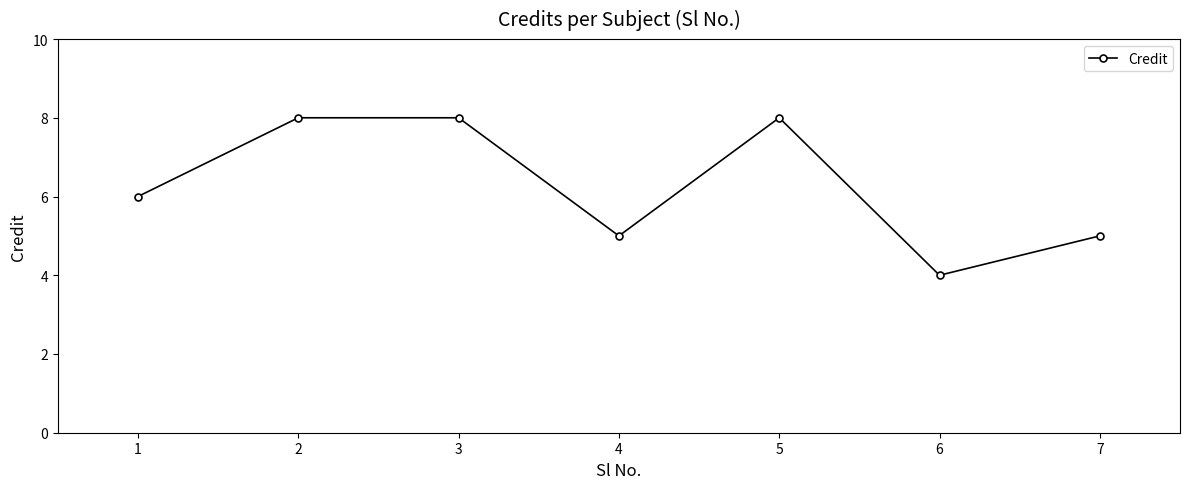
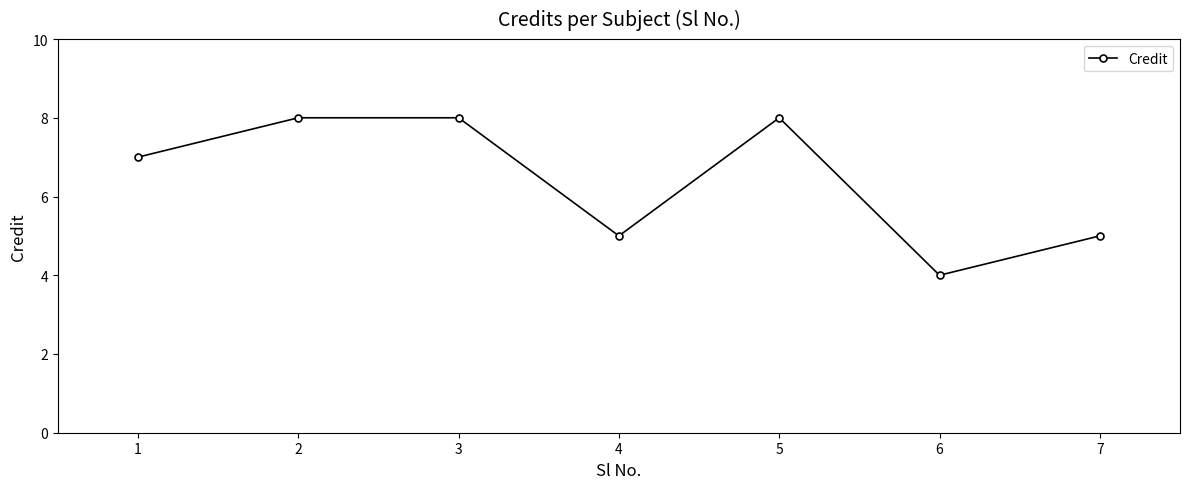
  {
-   "1": 6,
+   "1": 7,
    "2": 8,
    "3": 8,
    "4": 5,
    "5": 8,
    "6": 4,
    "7": 5
  }
